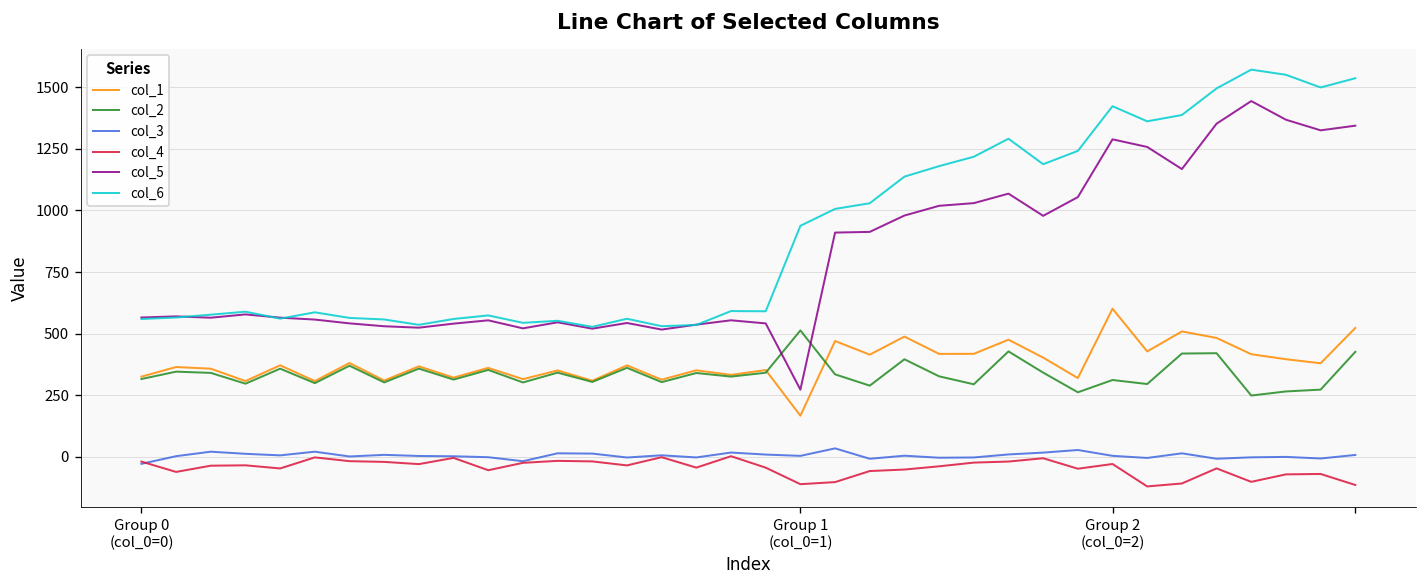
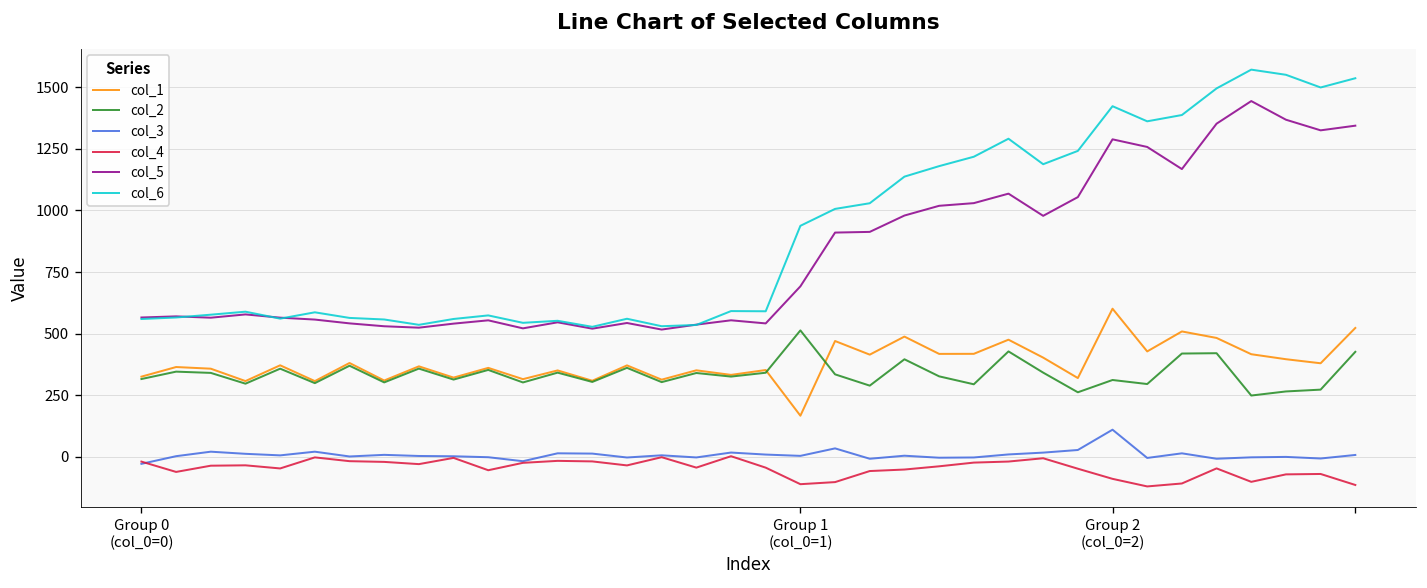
  {
    "col_1": {
      "Group 1 (col_0=1)": 170,
      "Group 2 (col_0=2)": 600
    },
    "col_2": {
      "Group 1 (col_0=1)": 510,
      "Group 2 (col_0=2)": 310
    },
    "col_3": {
      "Group 1 (col_0=1)": 0,
-     "Group 2 (col_0=2)": 0
+     "Group 2 (col_0=2)": 110
    },
    "col_4": {
      "Group 1 (col_0=1)": -110,
-     "Group 2 (col_0=2)": -30
+     "Group 2 (col_0=2)": -90
    },
    "col_5": {
-     "Group 1 (col_0=1)": 270,
+     "Group 1 (col_0=1)": 690,
      "Group 2 (col_0=2)": 1290
    },
    "col_6": {
      "Group 1 (col_0=1)": 940,
      "Group 2 (col_0=2)": 1420
    }
  }
